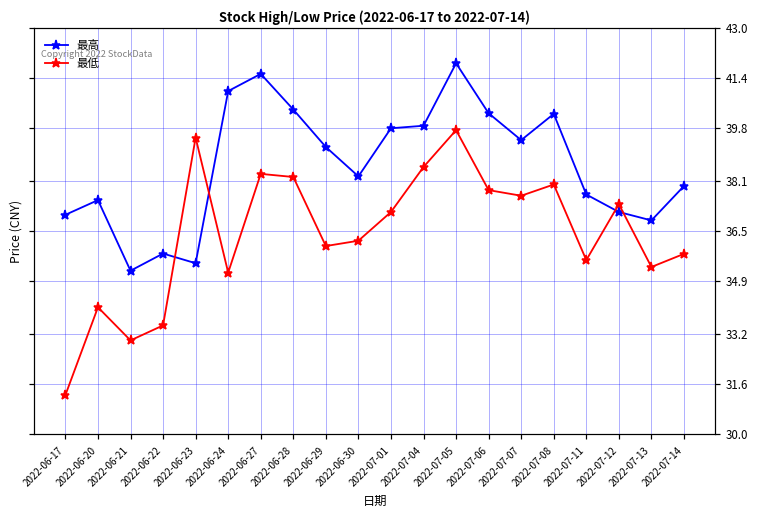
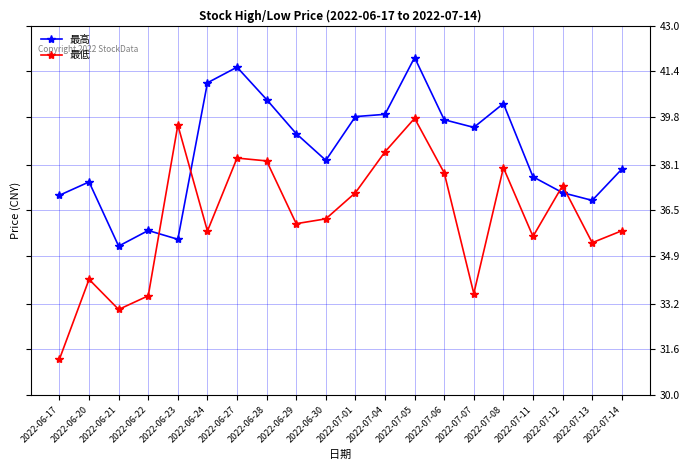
  {
    "最高": {
      "2022-06-17": 37.0,
      "2022-06-20": 37.5,
      "2022-06-21": 35.2,
      "2022-06-22": 35.8,
      "2022-06-23": 35.5,
      "2022-06-24": 41.0,
      "2022-06-27": 41.5,
      "2022-06-28": 40.4,
      "2022-06-29": 39.2,
      "2022-06-30": 38.3,
      "2022-07-01": 39.8,
      "2022-07-04": 39.9,
      "2022-07-05": 41.9,
-     "2022-07-06": 40.3,
+     "2022-07-06": 39.7,
      "2022-07-07": 39.4,
      "2022-07-08": 40.3,
      "2022-07-11": 37.7,
      "2022-07-12": 37.1,
      "2022-07-13": 36.9,
      "2022-07-14": 38.0
    },
    "最低": {
      "2022-06-17": 31.3,
      "2022-06-20": 34.1,
      "2022-06-21": 33.0,
      "2022-06-22": 33.5,
      "2022-06-23": 39.5,
-     "2022-06-24": 35.2,
+     "2022-06-24": 35.8,
      "2022-06-27": 38.3,
      "2022-06-28": 38.2,
      "2022-06-29": 36.0,
      "2022-06-30": 36.2,
      "2022-07-01": 37.1,
      "2022-07-04": 38.6,
      "2022-07-05": 39.7,
      "2022-07-06": 37.8,
-     "2022-07-07": 37.6,
+     "2022-07-07": 33.6,
      "2022-07-08": 38.0,
      "2022-07-11": 35.6,
      "2022-07-12": 37.4,
      "2022-07-13": 35.4,
      "2022-07-14": 35.8
    }
  }
